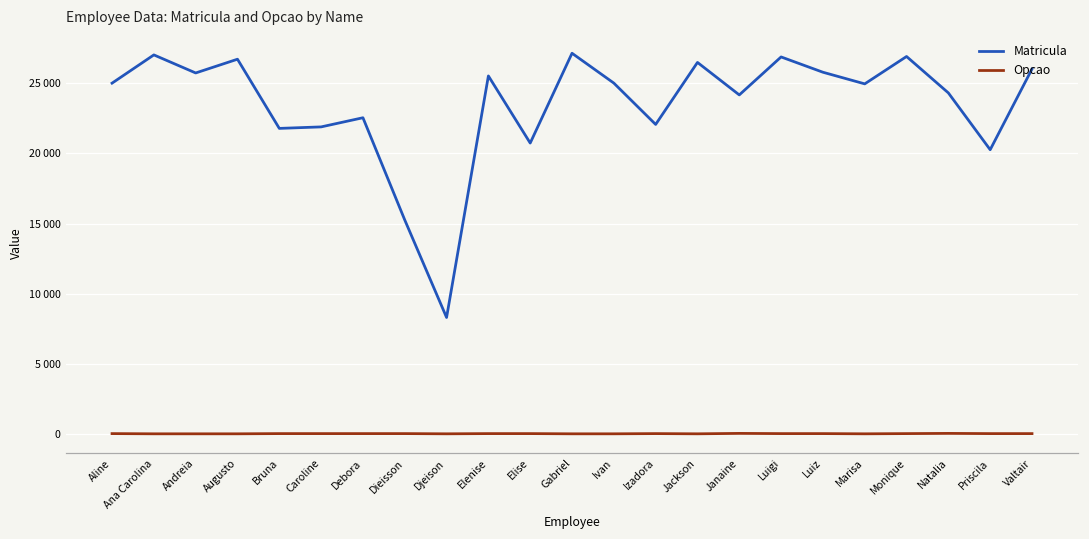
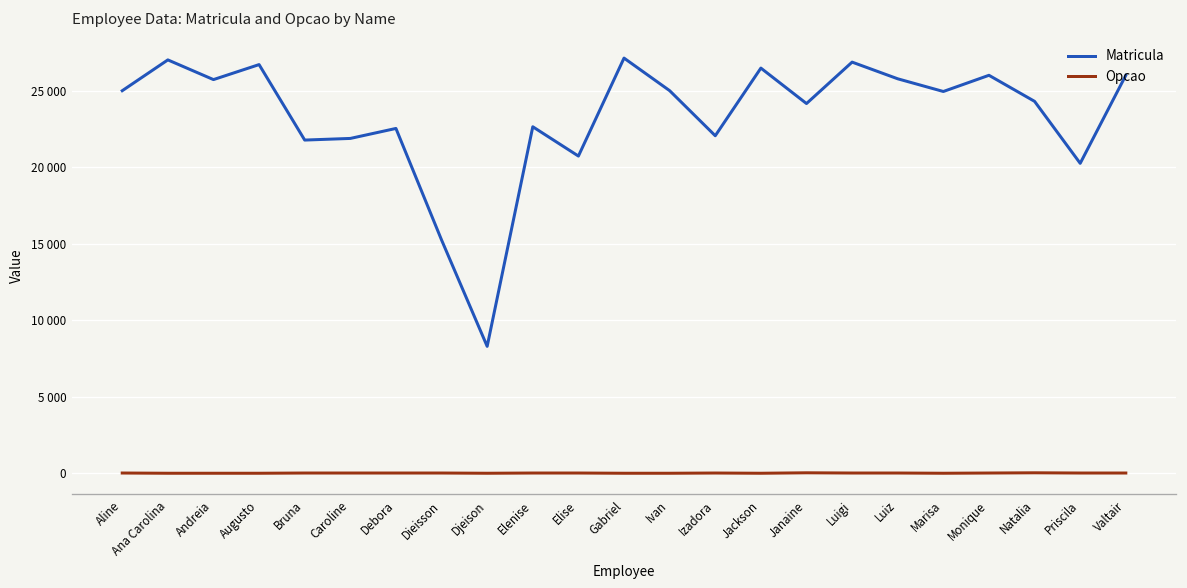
  {
    "Matricula": {
      "Aline": 25000,
      "Ana Carolina": 27000,
      "Andreia": 25700,
      "Augusto": 26700,
      "Bruna": 21800,
      "Caroline": 21900,
      "Debora": 22500,
      "Dieisson": 15300,
      "Djeison": 8300,
-     "Elenise": 25500,
+     "Elenise": 22700,
      "Elise": 20700,
      "Gabriel": 27100,
      "Ivan": 25000,
      "Izadora": 22100,
      "Jackson": 26500,
      "Janaine": 24200,
      "Luigi": 26900,
      "Luiz": 25800,
      "Marisa": 25000,
-     "Monique": 26900,
+     "Monique": 26000,
      "Natalia": 24300,
      "Priscila": 20300,
      "Valtair": 26000
    },
    "Opcao": {
      "Aline": 0,
      "Ana Carolina": 0,
      "Andreia": 0,
      "Augusto": 0,
      "Bruna": 0,
      "Caroline": 0,
      "Debora": 0,
      "Dieisson": 0,
      "Djeison": 0,
      "Elenise": 0,
      "Elise": 0,
      "Gabriel": 0,
      "Ivan": 0,
      "Izadora": 0,
      "Jackson": 0,
      "Janaine": 0,
      "Luigi": 0,
      "Luiz": 0,
      "Marisa": 0,
      "Monique": 0,
      "Natalia": 0,
      "Priscila": 0,
      "Valtair": 0
    }
  }
